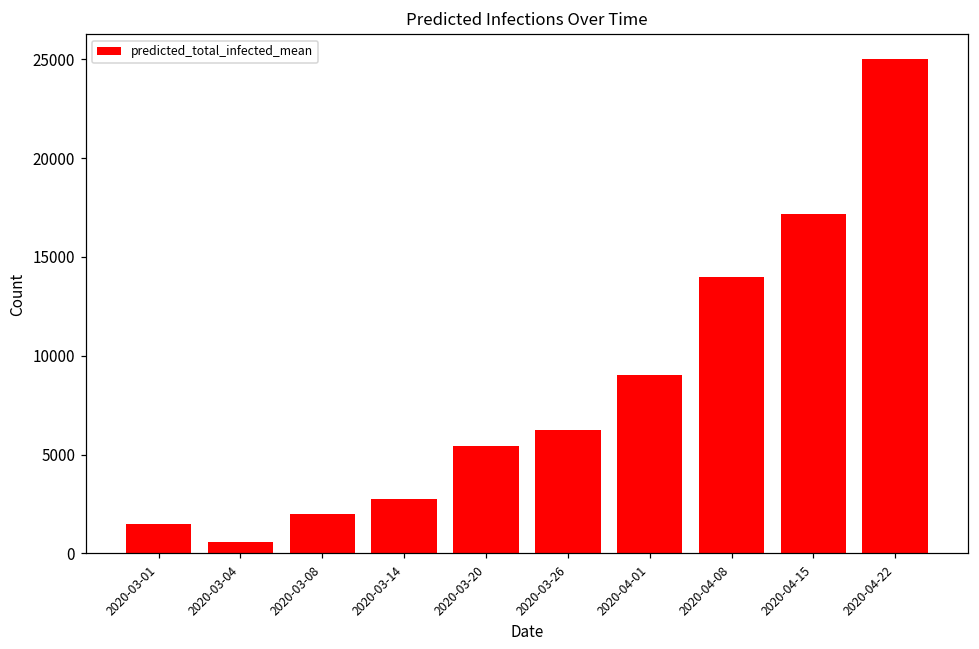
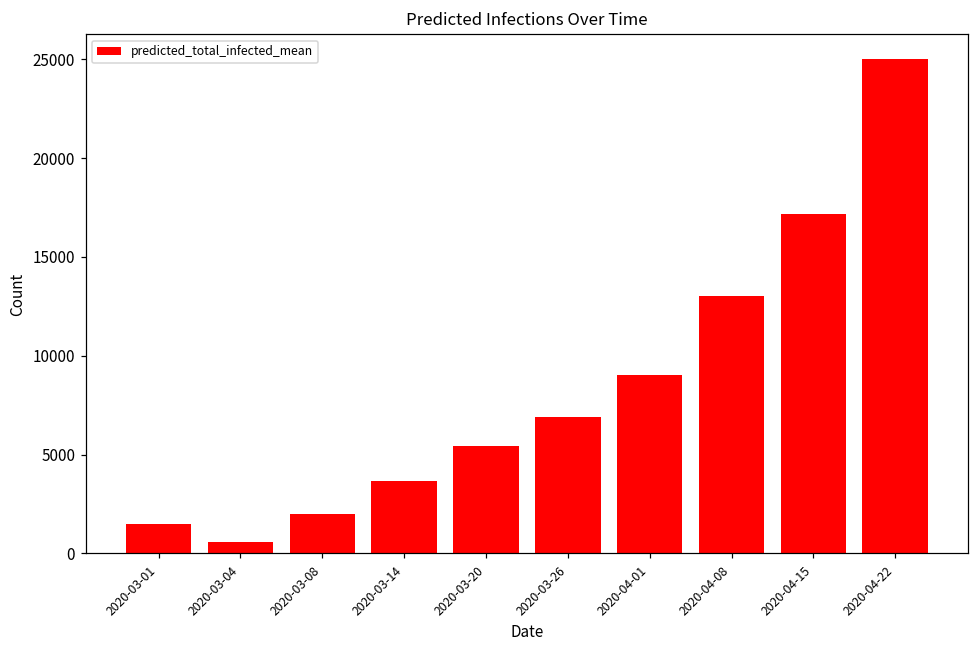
  {
    "2020-03-01": 1500,
    "2020-03-04": 600,
    "2020-03-08": 2000,
-   "2020-03-14": 2700,
+   "2020-03-14": 3700,
    "2020-03-20": 5400,
-   "2020-03-26": 6200,
+   "2020-03-26": 6900,
    "2020-04-01": 9000,
-   "2020-04-08": 14000,
+   "2020-04-08": 13000,
    "2020-04-15": 17200,
    "2020-04-22": 25000
  }
